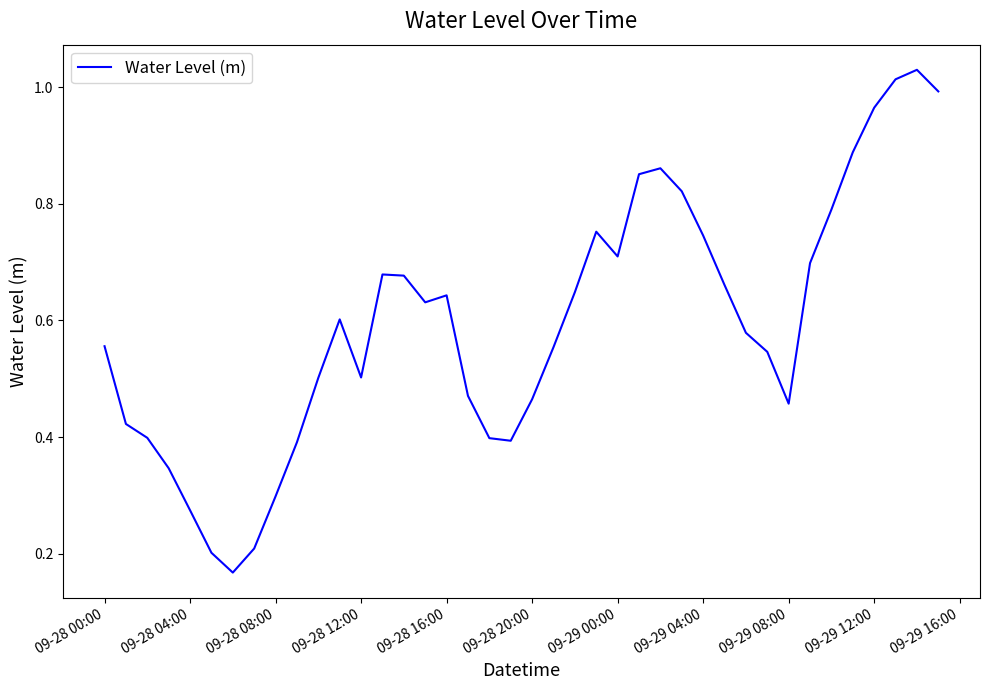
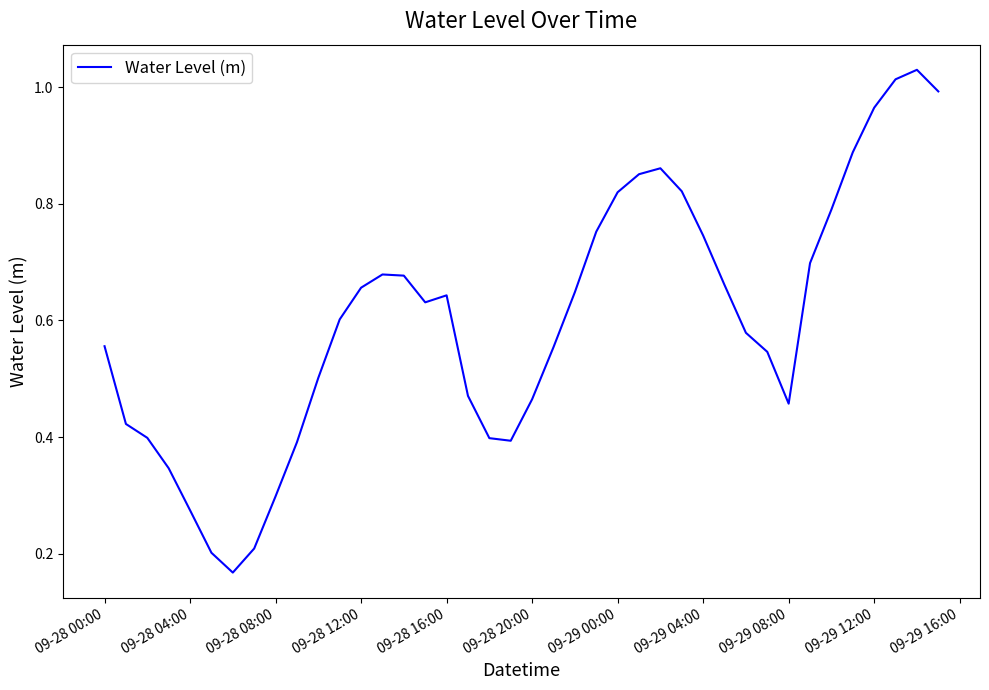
  {
    "09-28 00:00": 0.56,
    "09-28 04:00": 0.27,
    "09-28 08:00": 0.30,
-   "09-28 12:00": 0.50,
+   "09-28 12:00": 0.66,
    "09-28 16:00": 0.64,
    "09-28 20:00": 0.46,
-   "09-29 00:00": 0.71,
+   "09-29 00:00": 0.82,
    "09-29 04:00": 0.75,
    "09-29 08:00": 0.46,
    "09-29 12:00": 0.96
  }
